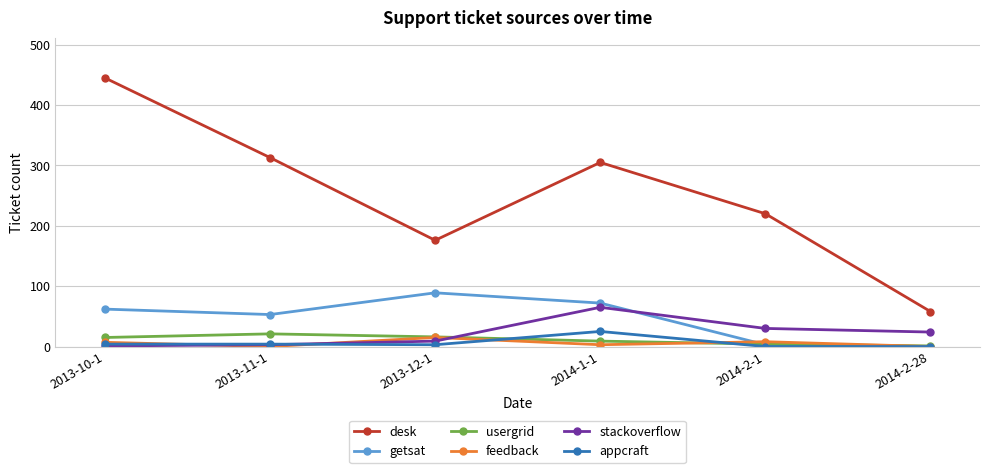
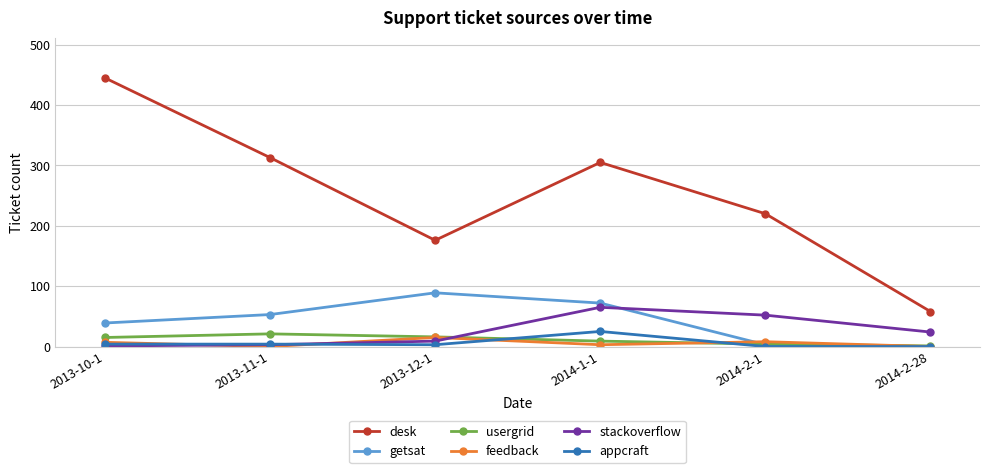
  {
    "desk": {
      "2013-10-1": 450,
      "2013-11-1": 310,
      "2013-12-1": 180,
      "2014-1-1": 310,
      "2014-2-1": 220,
      "2014-2-28": 60
    },
    "getsat": {
-     "2013-10-1": 60,
+     "2013-10-1": 40,
      "2013-11-1": 50,
      "2013-12-1": 90,
      "2014-1-1": 70
    },
    "usergrid": {
      "2013-10-1": 20,
      "2013-11-1": 20,
      "2014-1-1": 10
    },
    "feedback": {
      "2014-1-1": 0
    },
    "stackoverflow": {
      "2013-12-1": 10,
      "2014-1-1": 70,
-     "2014-2-1": 30,
+     "2014-2-1": 50,
      "2014-2-28": 20
    },
    "appcraft": {
      "2013-12-1": 0,
      "2014-1-1": 30
    }
  }
